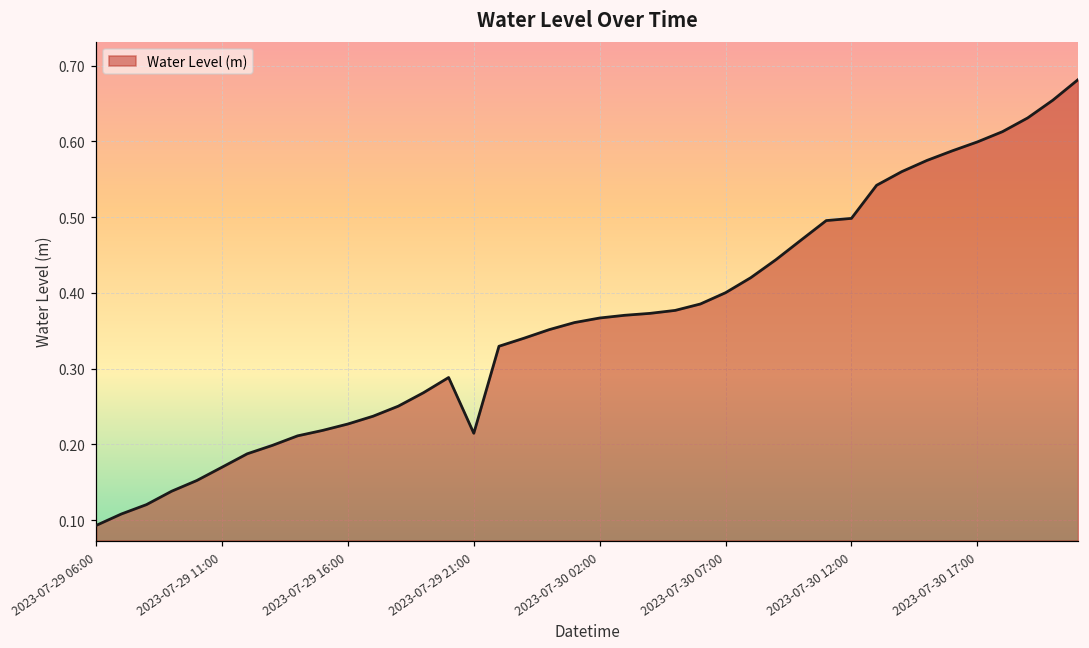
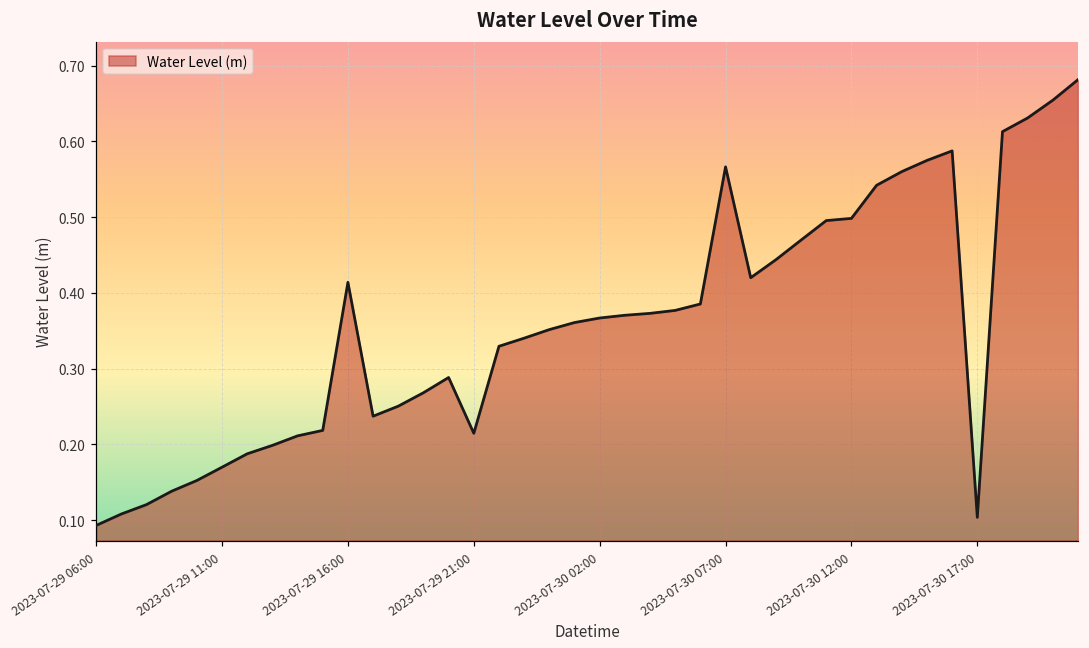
  {
    "2023-07-29 06:00": 0.09,
    "2023-07-29 11:00": 0.17,
-   "2023-07-29 16:00": 0.23,
+   "2023-07-29 16:00": 0.41,
    "2023-07-29 21:00": 0.21,
    "2023-07-30 02:00": 0.37,
-   "2023-07-30 07:00": 0.40,
+   "2023-07-30 07:00": 0.57,
    "2023-07-30 12:00": 0.50,
-   "2023-07-30 17:00": 0.60
+   "2023-07-30 17:00": 0.10
  }
